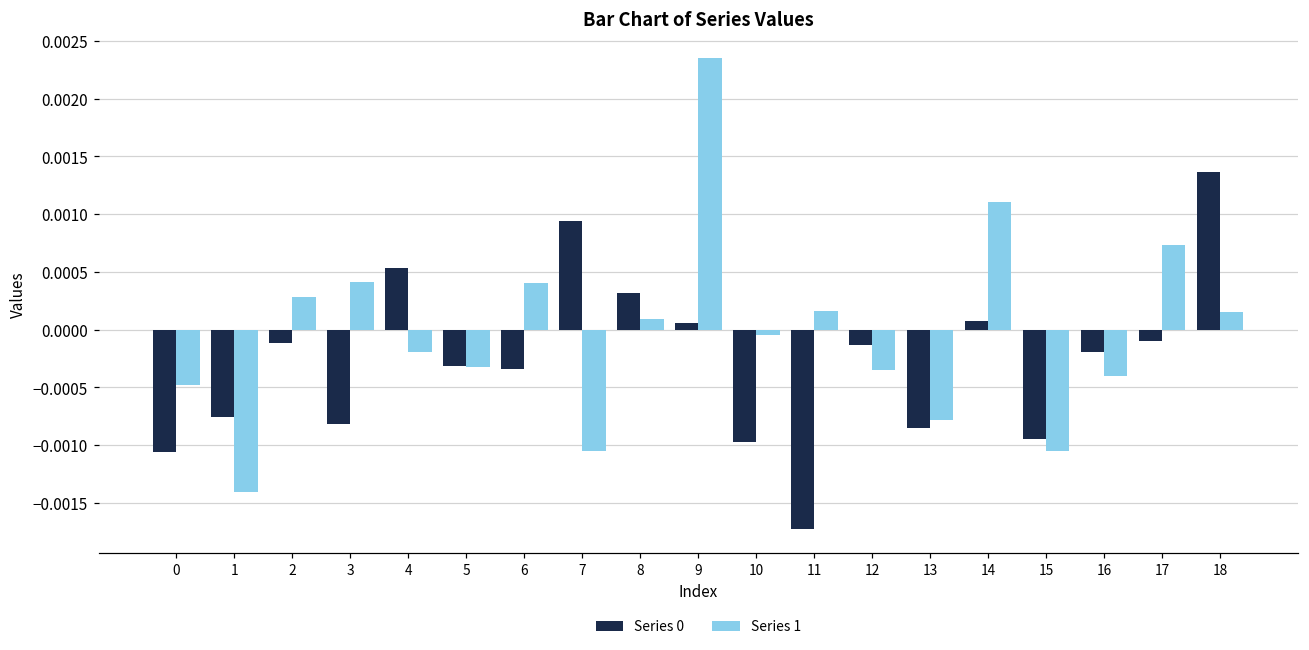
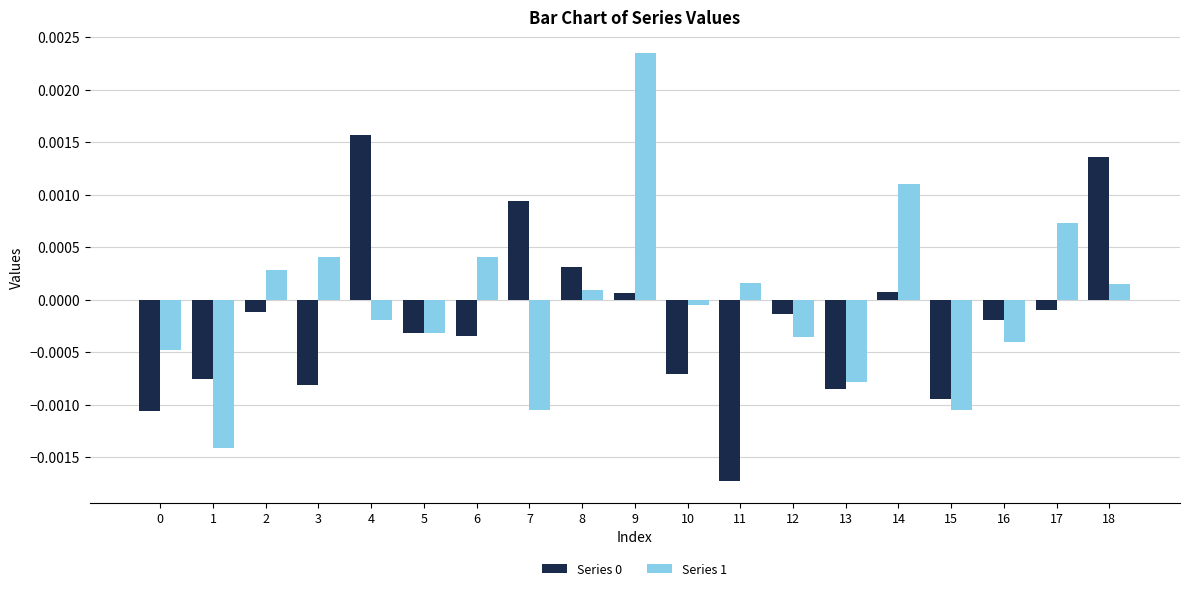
  {
    "Series 0": {
      "0": -0.00106,
      "1": -0.00075,
      "2": -0.00012,
      "3": -0.00082,
-     "4": 0.00053,
+     "4": 0.00156,
      "5": -0.00032,
      "6": -0.00034,
      "7": 0.00094,
      "8": 0.00032,
      "9": 0.00006,
-     "10": -0.00097,
+     "10": -0.00070,
      "11": -0.00173,
      "12": -0.00013,
      "13": -0.00085,
      "14": 0.00007,
      "15": -0.00094,
      "16": -0.00019,
      "17": -0.00010,
      "18": 0.00136
    },
    "Series 1": {
      "0": -0.00048,
      "1": -0.00141,
      "2": 0.00028,
      "3": 0.00041,
      "4": -0.00019,
      "5": -0.00032,
      "6": 0.00041,
      "7": -0.00105,
      "8": 0.00009,
      "9": 0.00235,
      "10": -0.00005,
      "11": 0.00016,
      "12": -0.00035,
      "13": -0.00078,
      "14": 0.00110,
      "15": -0.00105,
      "16": -0.00040,
      "17": 0.00074,
      "18": 0.00015
    }
  }
